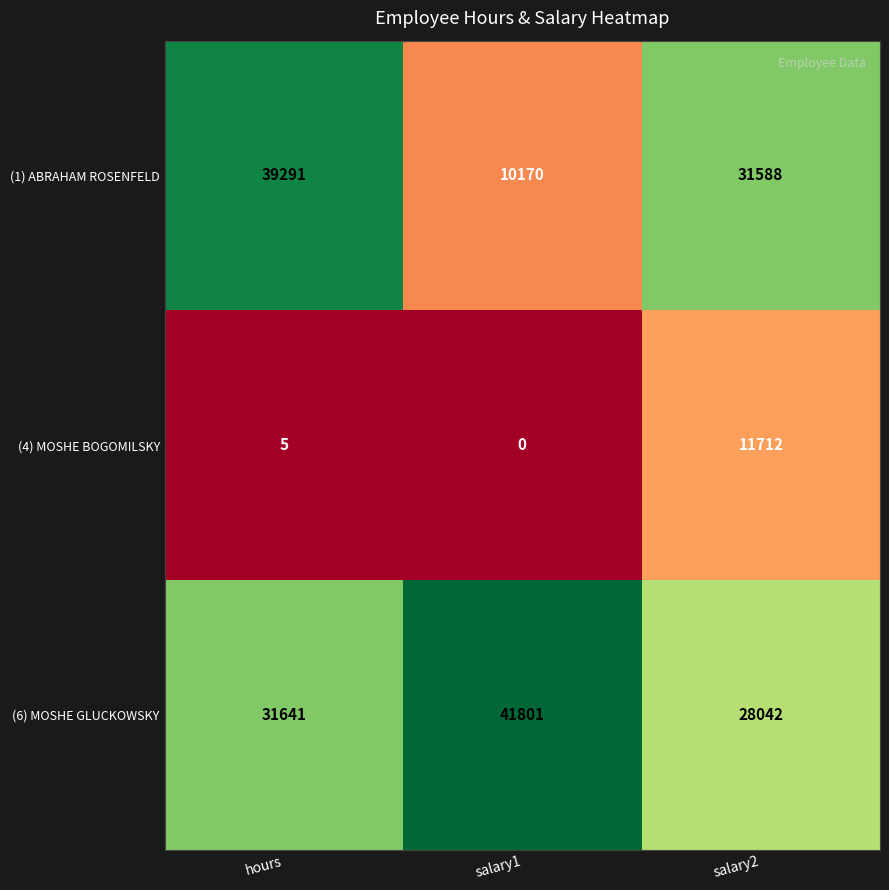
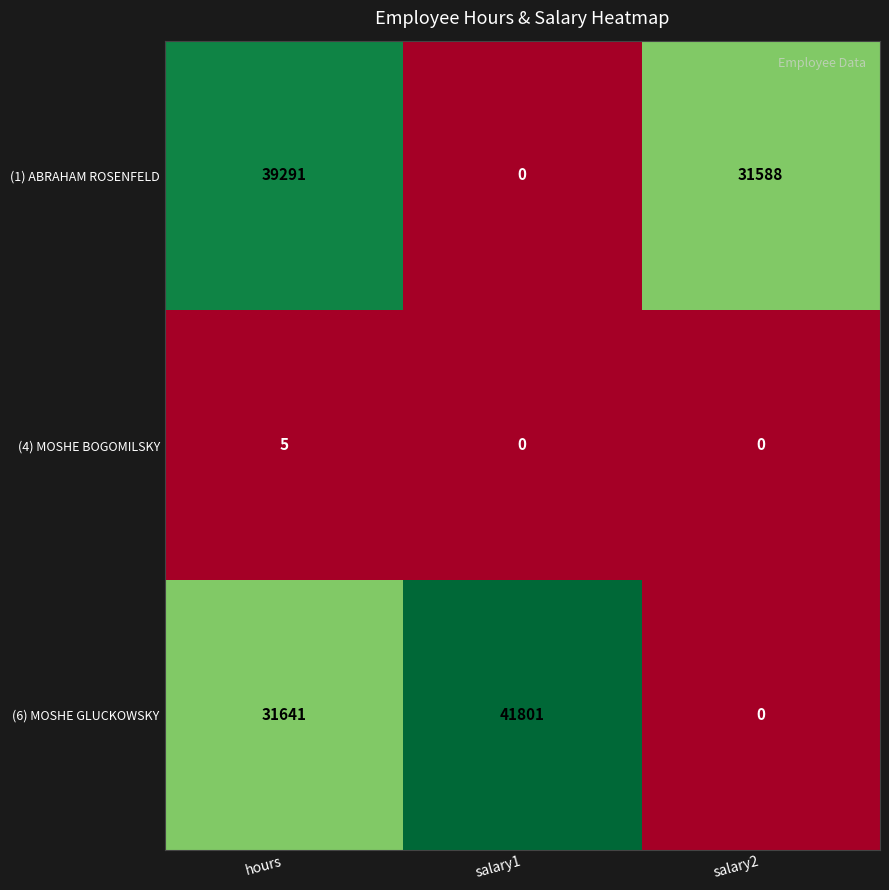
  {
    "(1) ABRAHAM ROSENFELD": {
      "hours": 39291,
-     "salary1": 10170
+     "salary1": 0
    },
    "(4) MOSHE BOGOMILSKY": {
      "hours": 5,
      "salary1": 0,
-     "salary2": 11712
+     "salary2": 0
    },
    "(6) MOSHE GLUCKOWSKY": {
      "hours": 31641,
      "salary1": 41801,
-     "salary2": 28042
+     "salary2": 0
    }
  }
